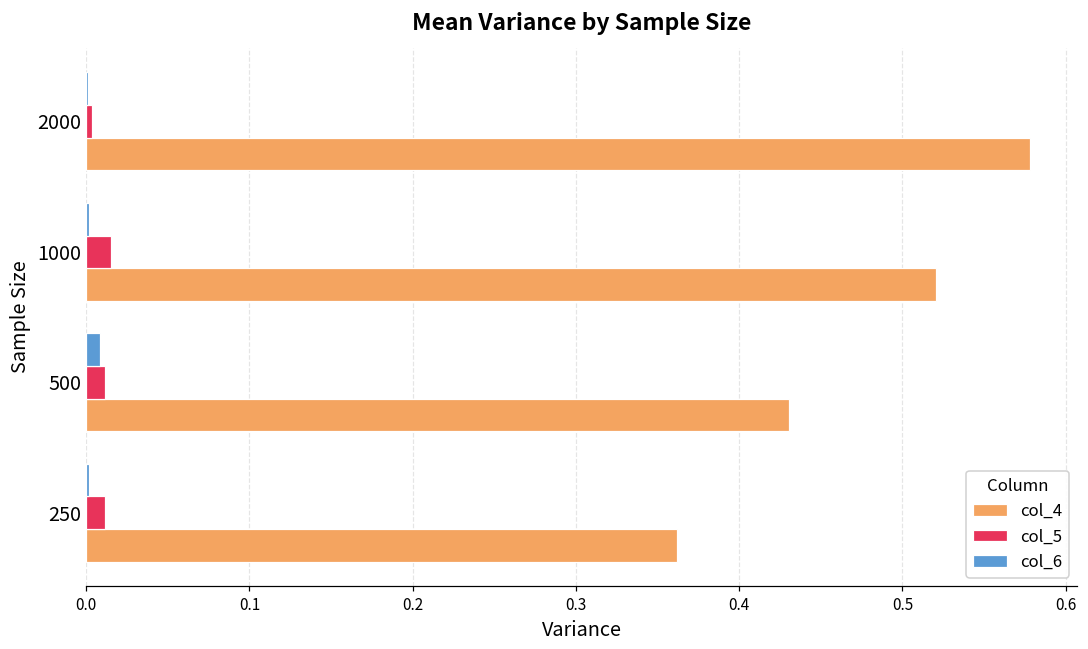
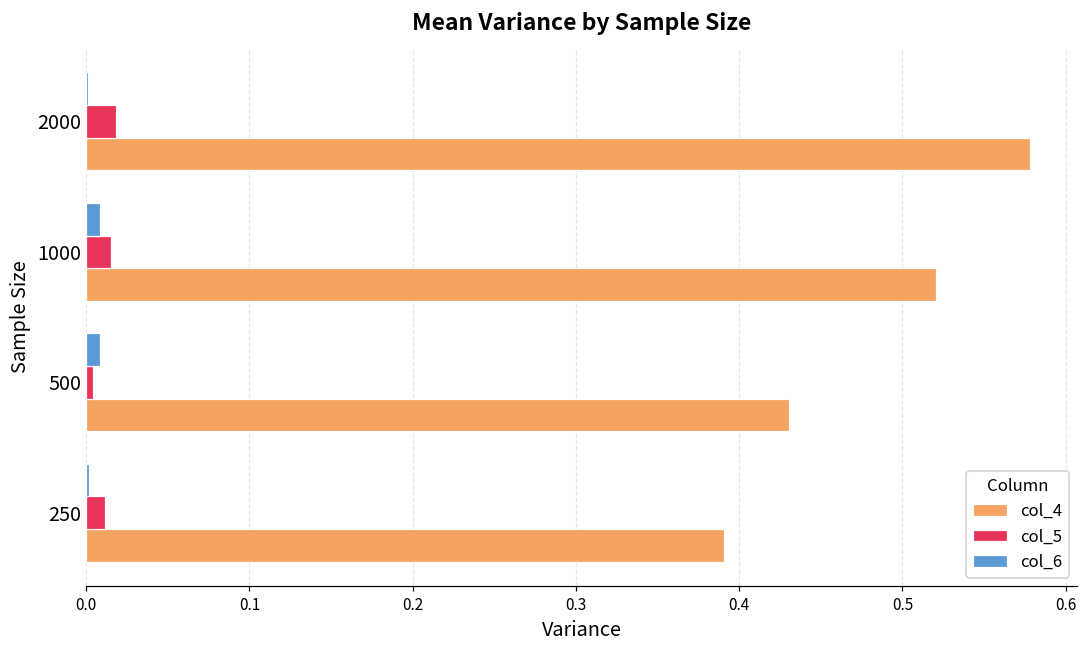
  {
    "col_4": {
      "2000": 0.578,
      "1000": 0.520,
      "500": 0.430,
-     "250": 0.362
+     "250": 0.391
    },
    "col_5": {
-     "2000": 0.003,
+     "2000": 0.018,
      "1000": 0.015,
-     "500": 0.011,
+     "500": 0.004,
      "250": 0.011
    },
    "col_6": {
-     "1000": 0.002,
+     "1000": 0.008,
      "500": 0.008
    }
  }
